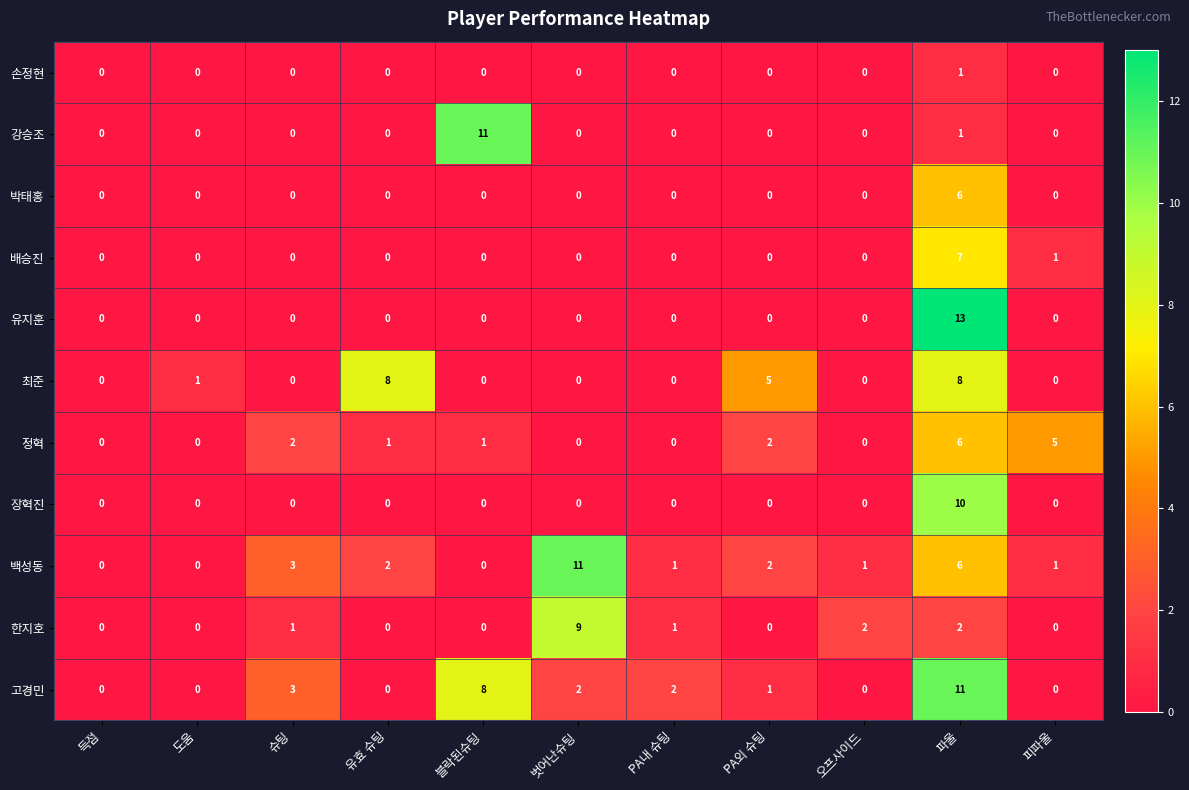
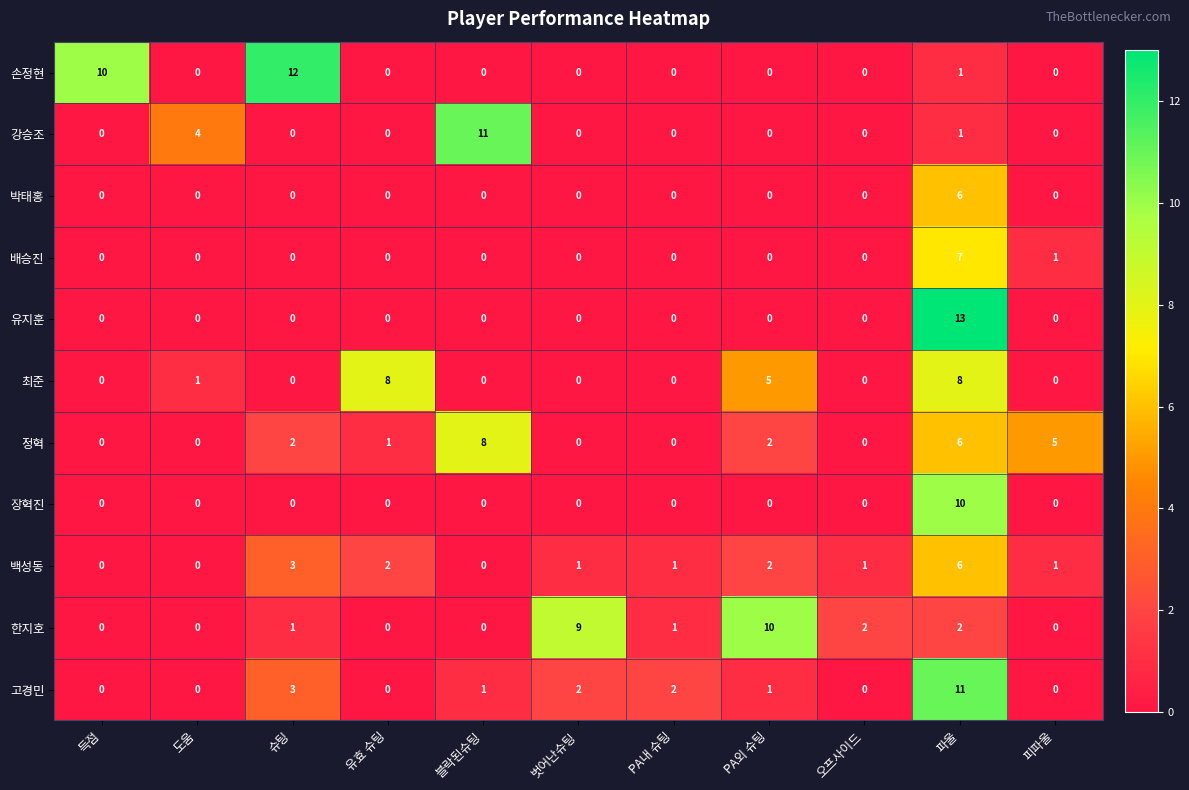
  {
    "손정현": {
-     "득점": 0,
+     "득점": 10,
      "도움": 0,
-     "슈팅": 0,
+     "슈팅": 12,
      "유효 슈팅": 0,
      "블락된슈팅": 0,
      "벗어난슈팅": 0,
      "PA내 슈팅": 0,
      "PA외 슈팅": 0,
      "오프사이드": 0,
      "파울": 1,
      "피파울": 0
    },
    "강승조": {
      "득점": 0,
-     "도움": 0,
+     "도움": 4,
      "슈팅": 0,
      "유효 슈팅": 0,
      "블락된슈팅": 11,
      "벗어난슈팅": 0,
      "PA내 슈팅": 0,
      "PA외 슈팅": 0,
      "오프사이드": 0,
      "파울": 1,
      "피파울": 0
    },
    "박태홍": {
      "득점": 0,
      "도움": 0,
      "슈팅": 0,
      "유효 슈팅": 0,
      "블락된슈팅": 0,
      "벗어난슈팅": 0,
      "PA내 슈팅": 0,
      "PA외 슈팅": 0,
      "오프사이드": 0,
      "파울": 6,
      "피파울": 0
    },
    "배승진": {
      "득점": 0,
      "도움": 0,
      "슈팅": 0,
      "유효 슈팅": 0,
      "블락된슈팅": 0,
      "벗어난슈팅": 0,
      "PA내 슈팅": 0,
      "PA외 슈팅": 0,
      "오프사이드": 0,
      "파울": 7,
      "피파울": 1
    },
    "유지훈": {
      "득점": 0,
      "도움": 0,
      "슈팅": 0,
      "유효 슈팅": 0,
      "블락된슈팅": 0,
      "벗어난슈팅": 0,
      "PA내 슈팅": 0,
      "PA외 슈팅": 0,
      "오프사이드": 0,
      "파울": 13,
      "피파울": 0
    },
    "최준": {
      "득점": 0,
      "도움": 1,
      "슈팅": 0,
      "유효 슈팅": 8,
      "블락된슈팅": 0,
      "벗어난슈팅": 0,
      "PA내 슈팅": 0,
      "PA외 슈팅": 5,
      "오프사이드": 0,
      "파울": 8,
      "피파울": 0
    },
    "정혁": {
      "득점": 0,
      "도움": 0,
      "슈팅": 2,
      "유효 슈팅": 1,
-     "블락된슈팅": 1,
+     "블락된슈팅": 8,
      "벗어난슈팅": 0,
      "PA내 슈팅": 0,
      "PA외 슈팅": 2,
      "오프사이드": 0,
      "파울": 6,
      "피파울": 5
    },
    "장혁진": {
      "득점": 0,
      "도움": 0,
      "슈팅": 0,
      "유효 슈팅": 0,
      "블락된슈팅": 0,
      "벗어난슈팅": 0,
      "PA내 슈팅": 0,
      "PA외 슈팅": 0,
      "오프사이드": 0,
      "파울": 10,
      "피파울": 0
    },
    "백성동": {
      "득점": 0,
      "도움": 0,
      "슈팅": 3,
      "유효 슈팅": 2,
      "블락된슈팅": 0,
-     "벗어난슈팅": 11,
+     "벗어난슈팅": 1,
      "PA내 슈팅": 1,
      "PA외 슈팅": 2,
      "오프사이드": 1,
      "파울": 6,
      "피파울": 1
    },
    "한지호": {
      "득점": 0,
      "도움": 0,
      "슈팅": 1,
      "유효 슈팅": 0,
      "블락된슈팅": 0,
      "벗어난슈팅": 9,
      "PA내 슈팅": 1,
-     "PA외 슈팅": 0,
+     "PA외 슈팅": 10,
      "오프사이드": 2,
      "파울": 2,
      "피파울": 0
    },
    "고경민": {
      "득점": 0,
      "도움": 0,
      "슈팅": 3,
      "유효 슈팅": 0,
-     "블락된슈팅": 8,
+     "블락된슈팅": 1,
      "벗어난슈팅": 2,
      "PA내 슈팅": 2,
      "PA외 슈팅": 1,
      "오프사이드": 0,
      "파울": 11,
      "피파울": 0
    }
  }
